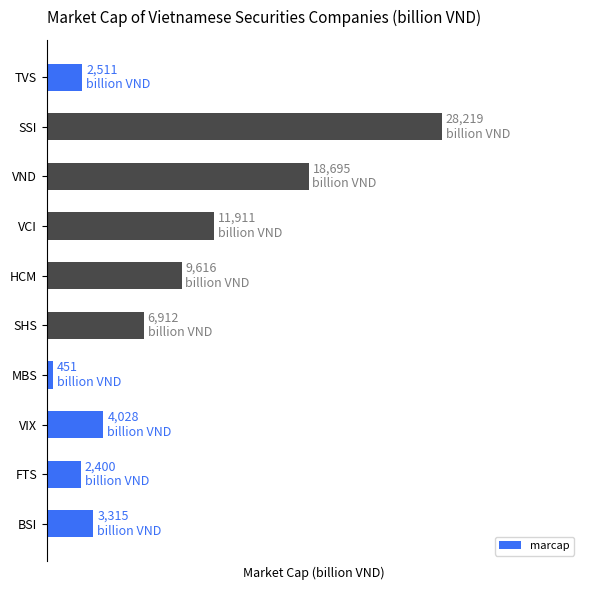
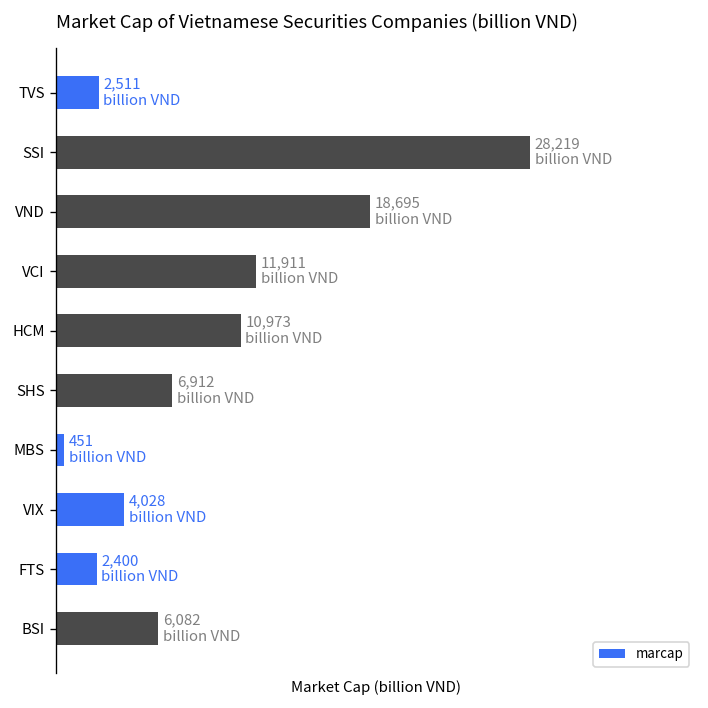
  {
    "TVS": "2,511",
    "SSI": "28,219",
    "VND": "18,695",
    "VCI": "11,911",
-   "HCM": "9,616",
+   "HCM": "10,973",
    "SHS": "6,912",
    "MBS": "451",
    "VIX": "4,028",
    "FTS": "2,400",
-   "BSI": "3,315"
+   "BSI": "6,082"
  }
